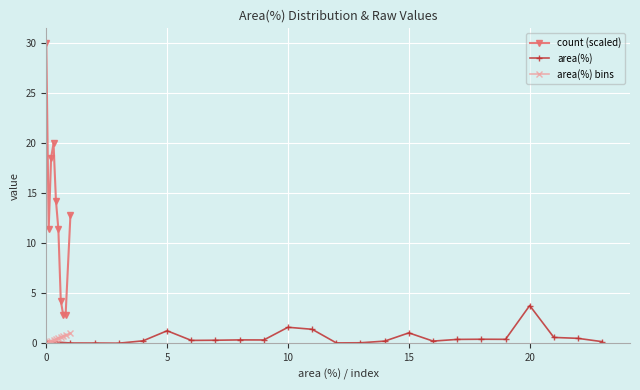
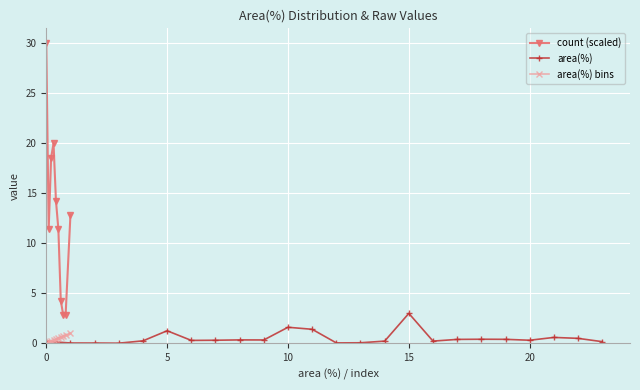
  {
    "count (scaled)": {
      "0": 30.0
    },
    "area(%)": {
      "5": 1.3,
      "10": 1.6,
-     "15": 1.1,
-     "20": 3.8
+     "15": 3.0,
+     "20": 0.3
    }
  }
